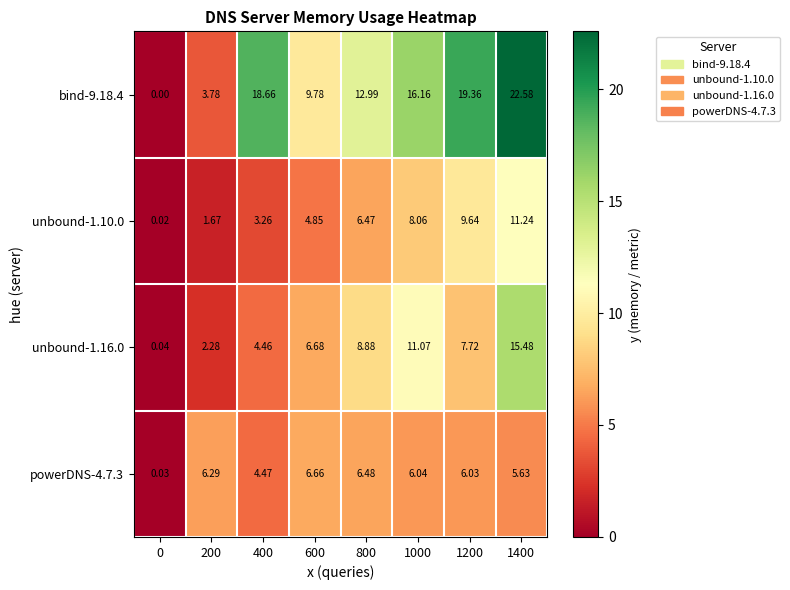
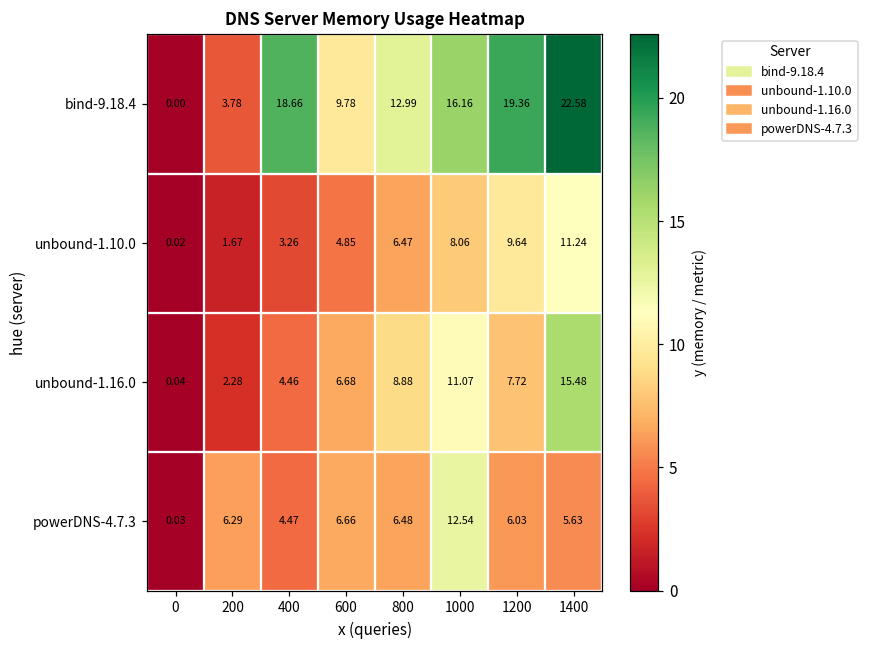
  {
    "bind-9.18.4": {
      "0": 0.00,
      "200": 3.78,
      "400": 18.66,
      "600": 9.78,
      "800": 12.99,
      "1000": 16.16,
      "1200": 19.36,
      "1400": 22.58
    },
    "unbound-1.10.0": {
      "0": 0.02,
      "200": 1.67,
      "400": 3.26,
      "600": 4.85,
      "800": 6.47,
      "1000": 8.06,
      "1200": 9.64,
      "1400": 11.24
    },
    "unbound-1.16.0": {
      "0": 0.04,
      "200": 2.28,
      "400": 4.46,
      "600": 6.68,
      "800": 8.88,
      "1000": 11.07,
      "1200": 7.72,
      "1400": 15.48
    },
    "powerDNS-4.7.3": {
      "0": 0.03,
      "200": 6.29,
      "400": 4.47,
      "600": 6.66,
      "800": 6.48,
-     "1000": 6.04,
+     "1000": 12.54,
      "1200": 6.03,
      "1400": 5.63
    }
  }
